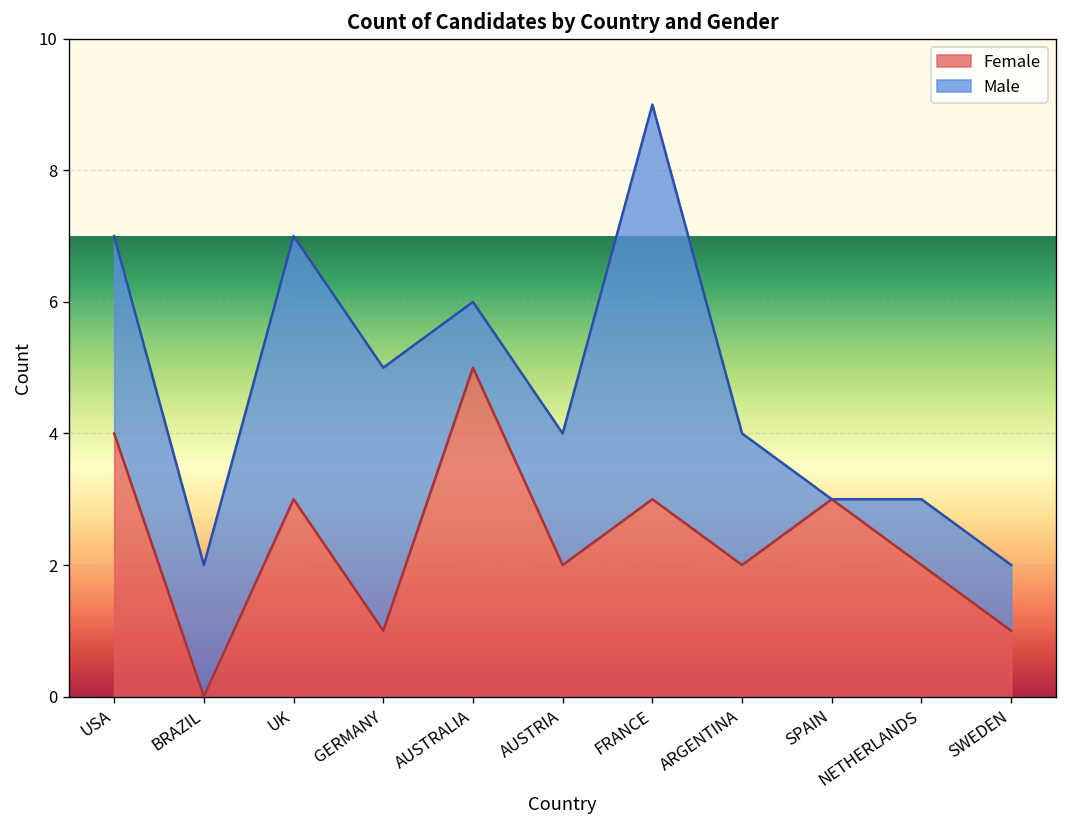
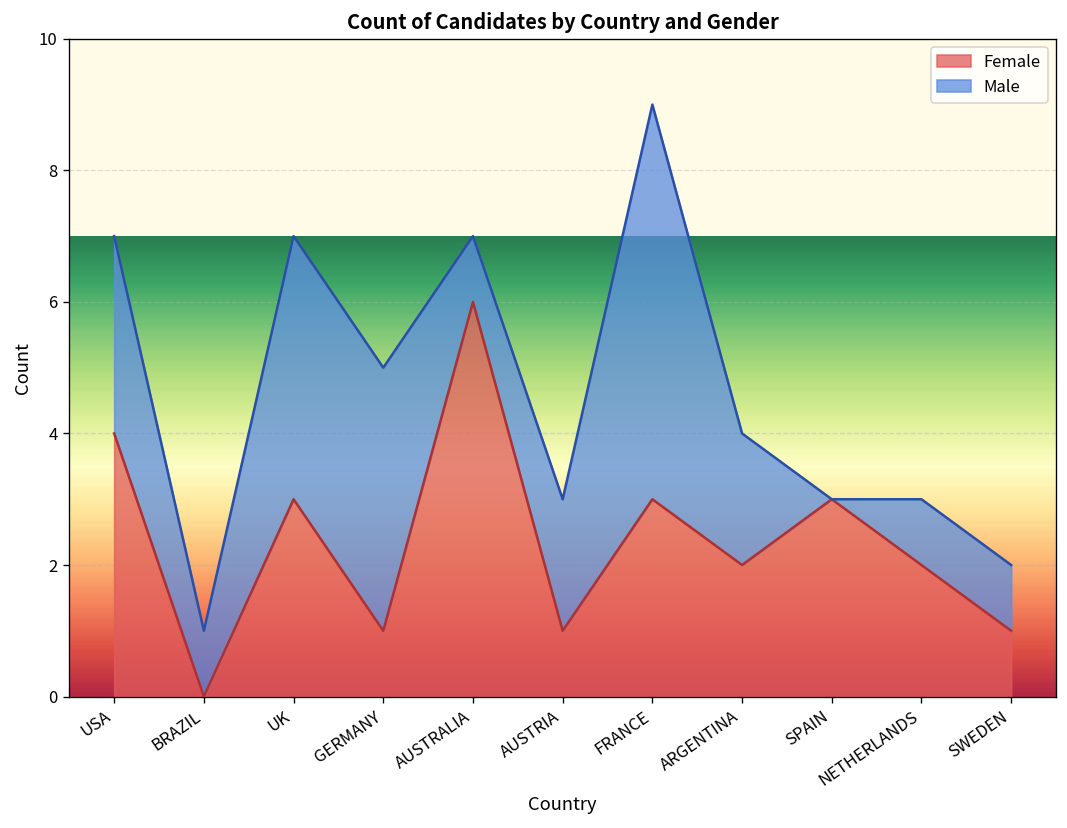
  {
    "Female": {
      "USA": 4,
      "BRAZIL": 0,
      "UK": 3,
      "GERMANY": 1,
-     "AUSTRALIA": 5,
-     "AUSTRIA": 2,
+     "AUSTRALIA": 6,
+     "AUSTRIA": 1,
      "FRANCE": 3,
      "ARGENTINA": 2,
      "NETHERLANDS": 2,
      "SWEDEN": 1
    },
    "Male": {
      "USA": 3,
-     "BRAZIL": 2,
+     "BRAZIL": 1,
      "UK": 4,
      "GERMANY": 4,
      "AUSTRALIA": 1,
      "AUSTRIA": 2,
      "FRANCE": 6,
      "ARGENTINA": 2,
      "NETHERLANDS": 1,
      "SWEDEN": 1
    }
  }
